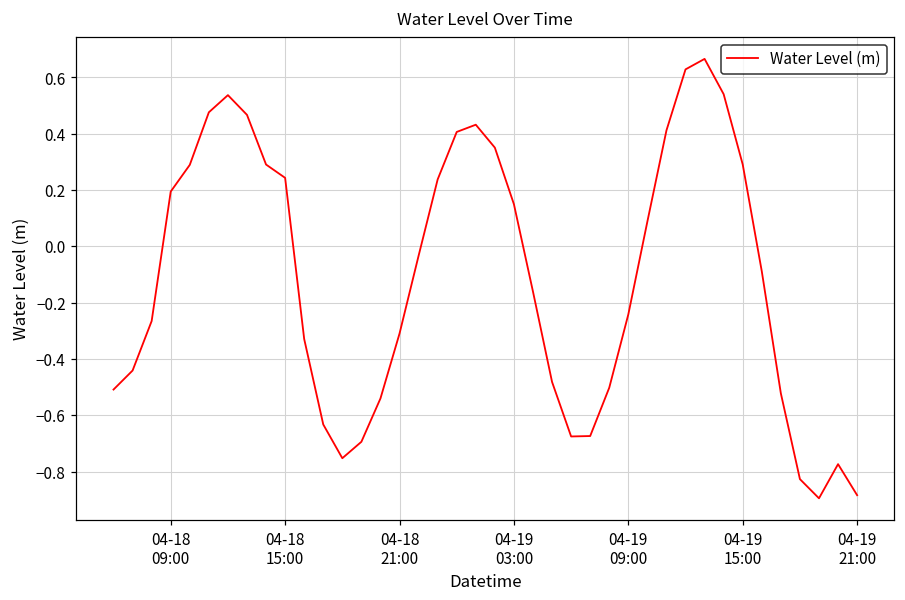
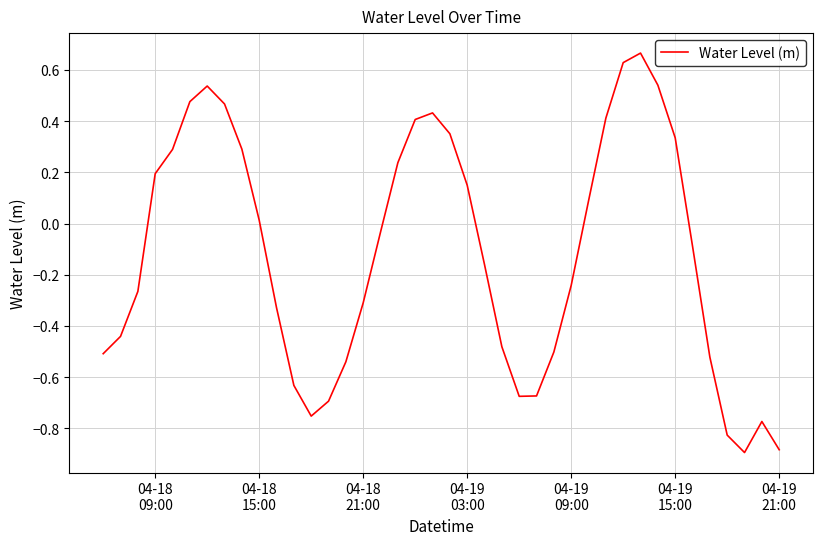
  {
    "04-18 09:00": 0.19,
-   "04-18 15:00": 0.24,
+   "04-18 15:00": 0.01,
    "04-18 21:00": -0.31,
    "04-19 03:00": 0.15,
    "04-19 09:00": -0.24,
-   "04-19 15:00": 0.29,
+   "04-19 15:00": 0.33,
    "04-19 21:00": -0.88
  }
